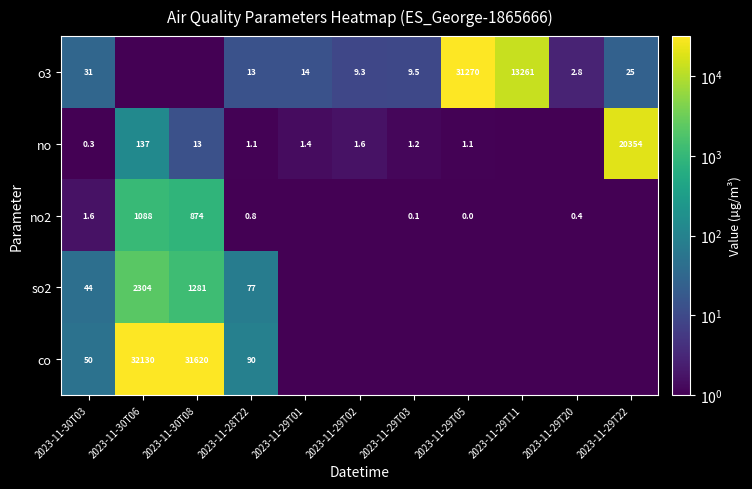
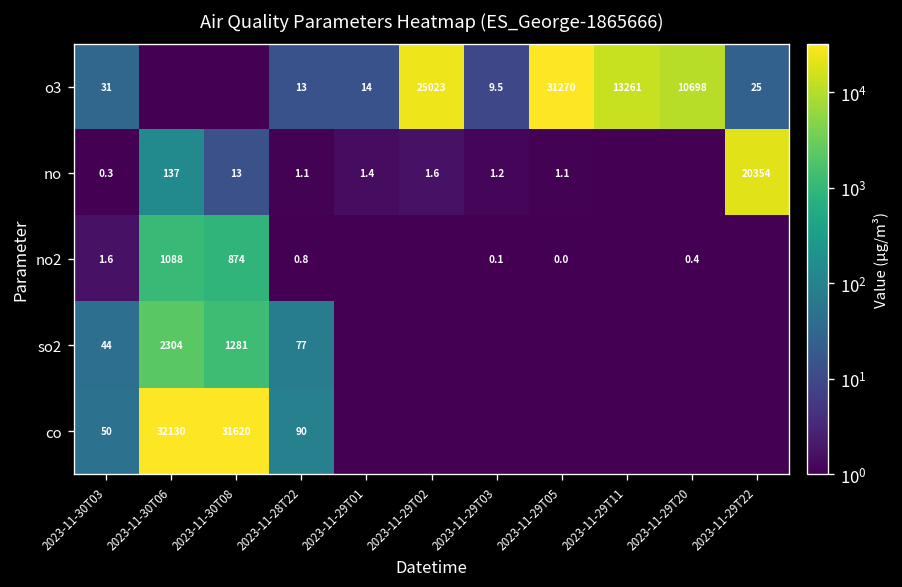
  {
    "o3": {
      "2023-11-30T03": 31,
      "2023-11-28T22": 13,
      "2023-11-29T01": 14,
-     "2023-11-29T02": 9.3,
+     "2023-11-29T02": 25023,
      "2023-11-29T03": 9.5,
      "2023-11-29T05": 31270,
      "2023-11-29T11": 13261,
-     "2023-11-29T20": 2.8,
+     "2023-11-29T20": 10698,
      "2023-11-29T22": 25
    },
    "no": {
      "2023-11-30T03": 0.3,
      "2023-11-30T06": 137,
      "2023-11-30T08": 13,
      "2023-11-28T22": 1.1,
      "2023-11-29T01": 1.4,
      "2023-11-29T02": 1.6,
      "2023-11-29T03": 1.2,
      "2023-11-29T05": 1.1,
      "2023-11-29T22": 20354
    },
    "no2": {
      "2023-11-30T03": 1.6,
      "2023-11-30T06": 1088,
      "2023-11-30T08": 874,
      "2023-11-28T22": 0.8,
      "2023-11-29T03": 0.1,
      "2023-11-29T05": 0.0,
      "2023-11-29T20": 0.4
    },
    "so2": {
      "2023-11-30T03": 44,
      "2023-11-30T06": 2304,
      "2023-11-30T08": 1281,
      "2023-11-28T22": 77
    },
    "co": {
      "2023-11-30T03": 50,
      "2023-11-30T06": 32130,
      "2023-11-30T08": 31620,
      "2023-11-28T22": 90
    }
  }
